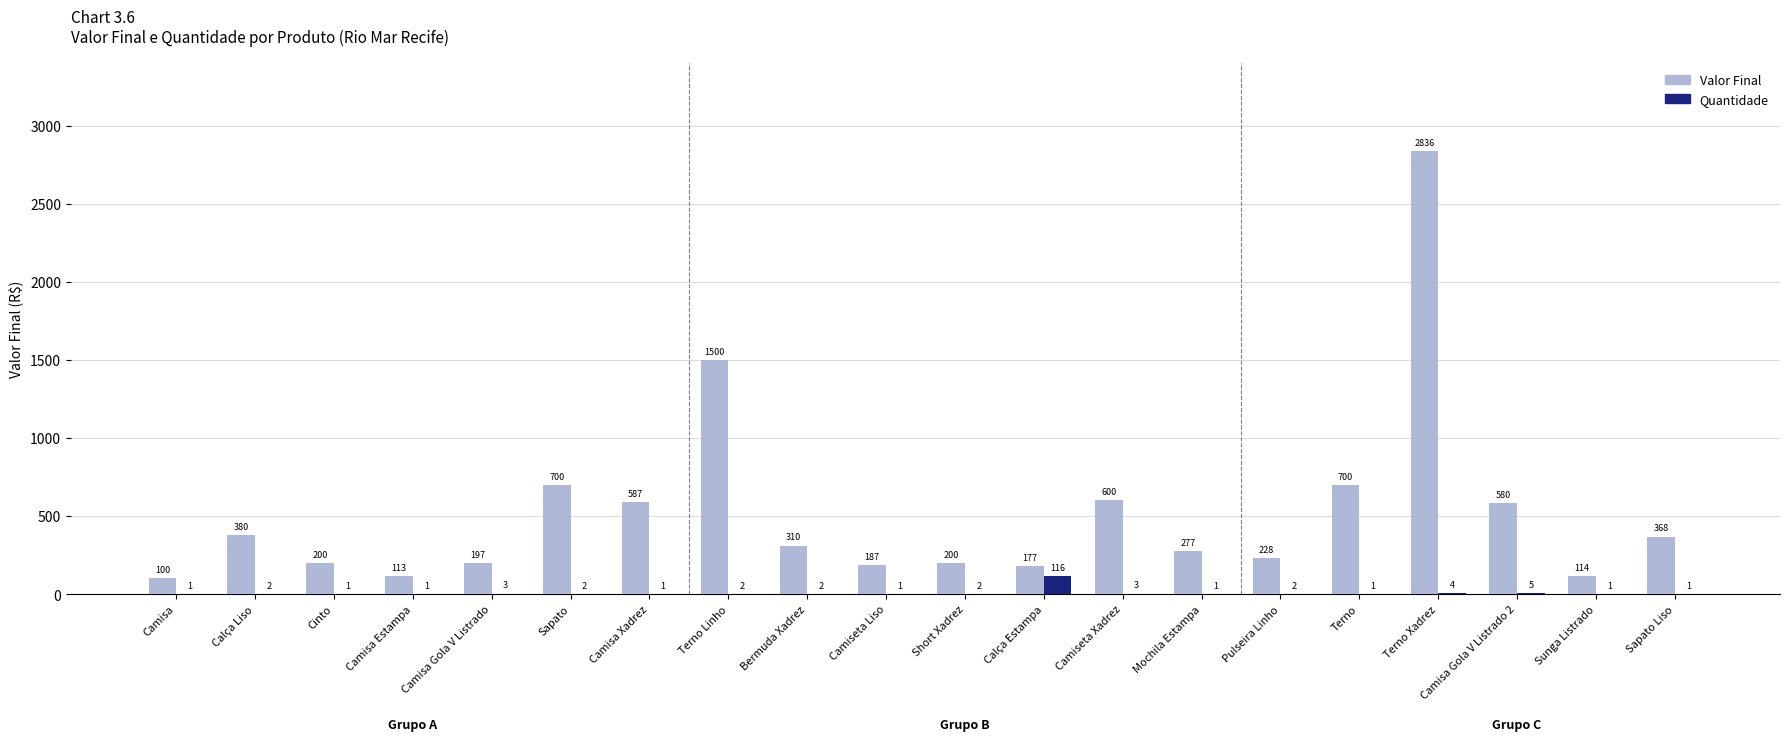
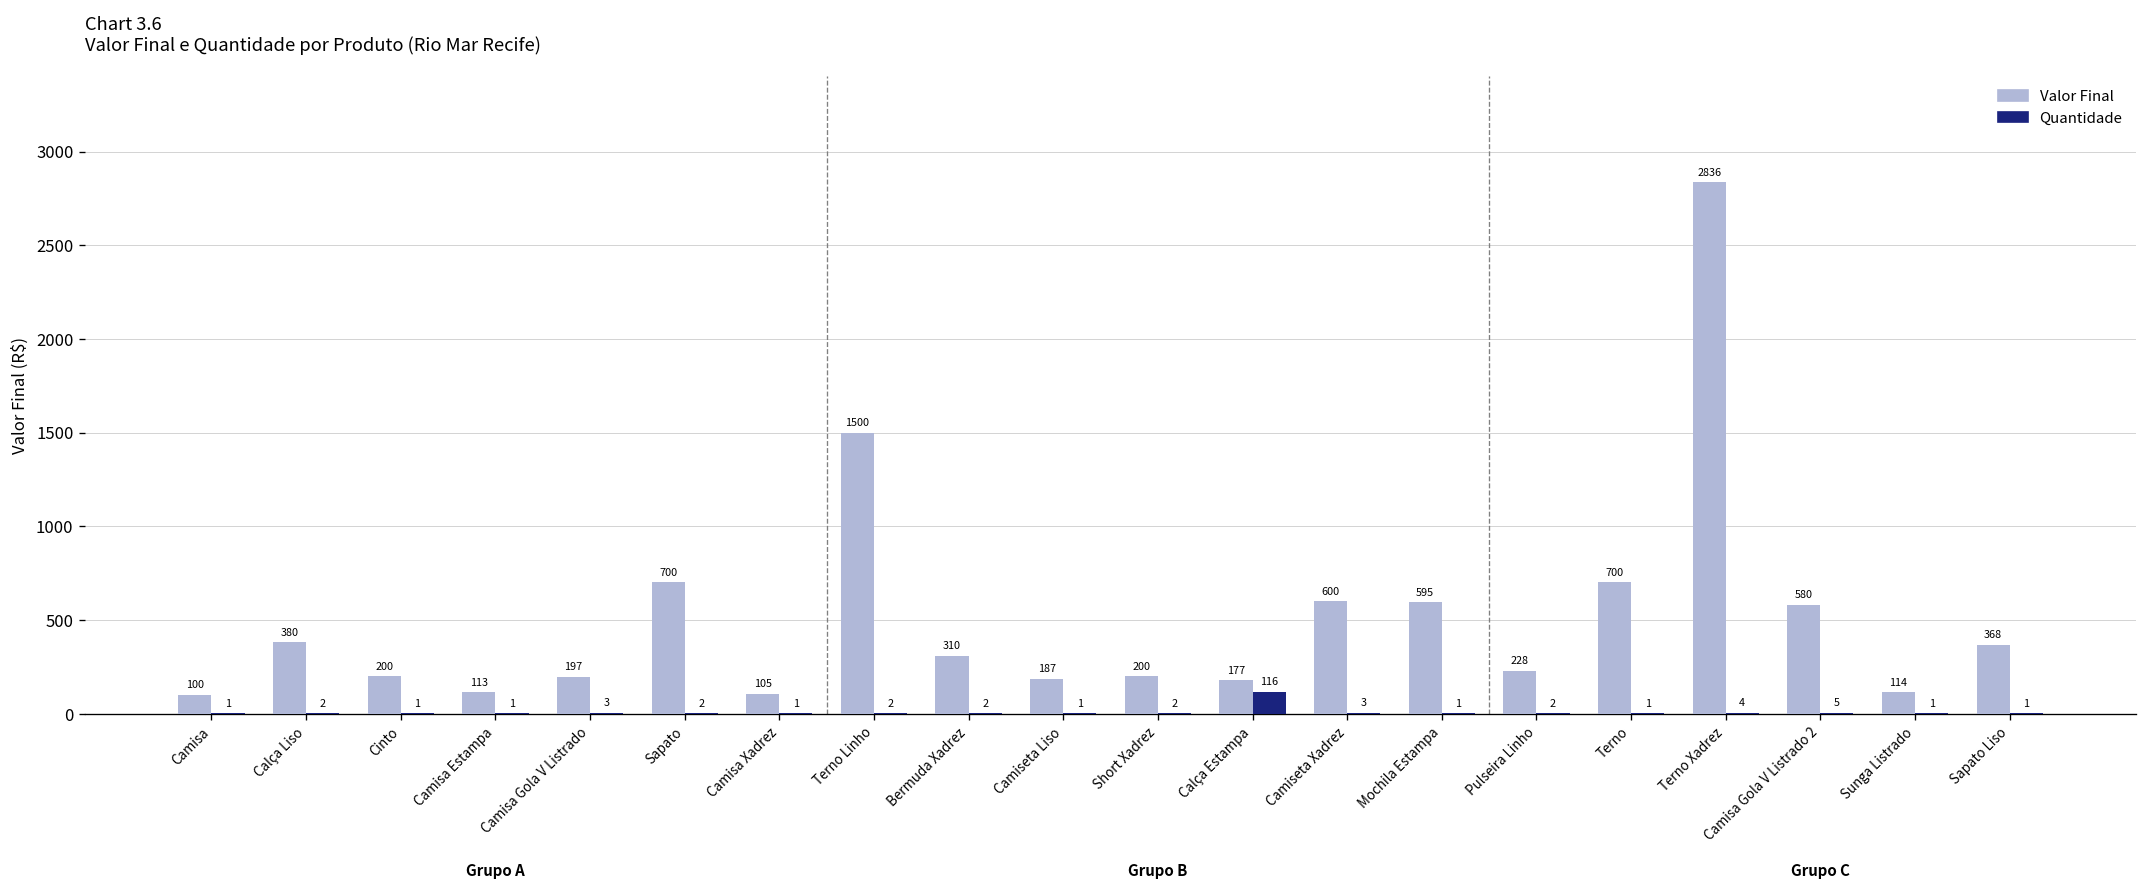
  {
    "Valor Final": {
      "Camisa": 100,
      "Calça Liso": 380,
      "Cinto": 200,
      "Camisa Estampa": 113,
      "Camisa Gola V Listrado": 197,
      "Sapato": 700,
-     "Camisa Xadrez": 587,
+     "Camisa Xadrez": 105,
      "Terno Linho": 1500,
      "Bermuda Xadrez": 310,
      "Camiseta Liso": 187,
      "Short Xadrez": 200,
      "Calça Estampa": 177,
      "Camiseta Xadrez": 600,
-     "Mochila Estampa": 277,
+     "Mochila Estampa": 595,
      "Pulseira Linho": 228,
      "Terno": 700,
      "Terno Xadrez": 2836,
      "Camisa Gola V Listrado 2": 580,
      "Sunga Listrado": 114,
      "Sapato Liso": 368
    },
    "Quantidade": {
      "Camisa": 1,
      "Calça Liso": 2,
      "Cinto": 1,
      "Camisa Estampa": 1,
      "Camisa Gola V Listrado": 3,
      "Sapato": 2,
      "Camisa Xadrez": 1,
      "Terno Linho": 2,
      "Bermuda Xadrez": 2,
      "Camiseta Liso": 1,
      "Short Xadrez": 2,
      "Calça Estampa": 116,
      "Camiseta Xadrez": 3,
      "Mochila Estampa": 1,
      "Pulseira Linho": 2,
      "Terno": 1,
      "Terno Xadrez": 4,
      "Camisa Gola V Listrado 2": 5,
      "Sunga Listrado": 1,
      "Sapato Liso": 1
    }
  }
